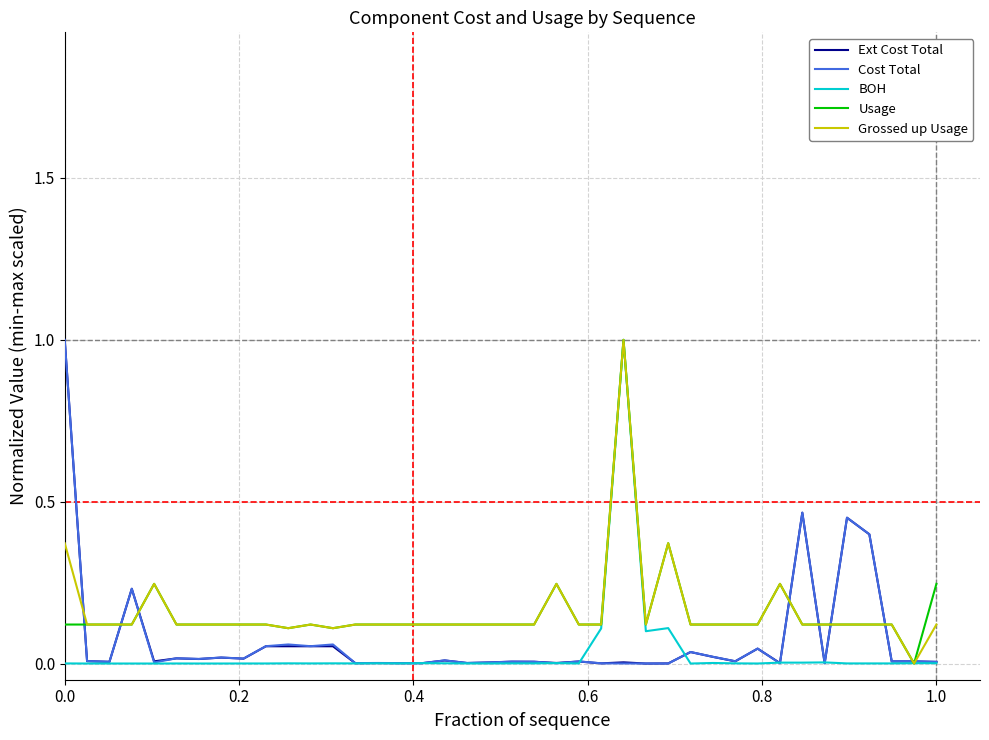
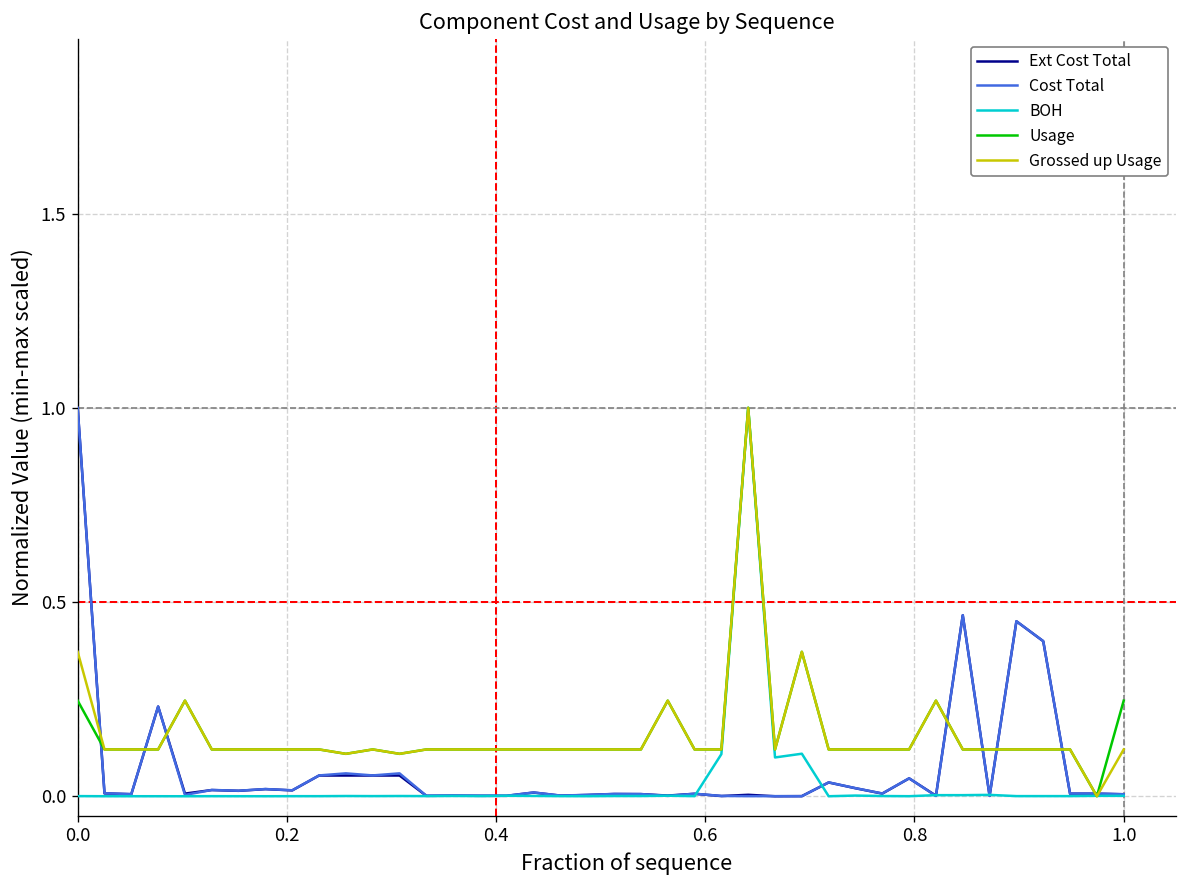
  {
    "BOH": {
      "0.0": 0.00
    },
    "Usage": {
-     "0.0": 0.12,
+     "0.0": 0.25,
      "1.0": 0.25
    },
    "Grossed up Usage": {
      "0.0": 0.37,
      "1.0": 0.12
    }
  }
